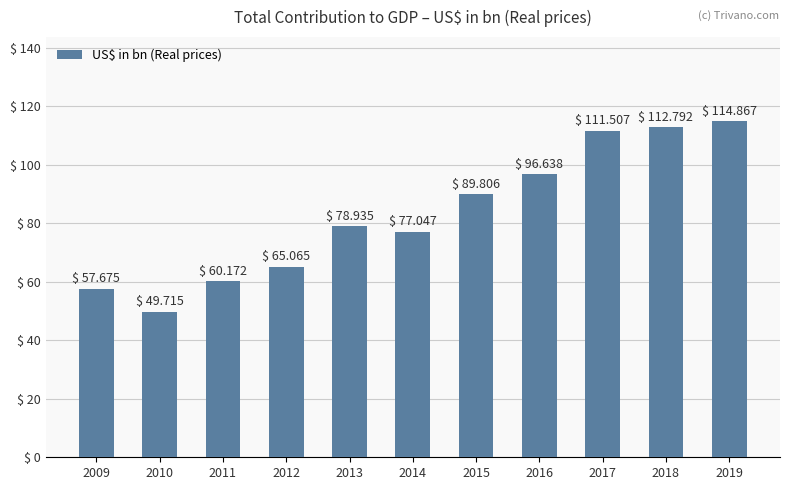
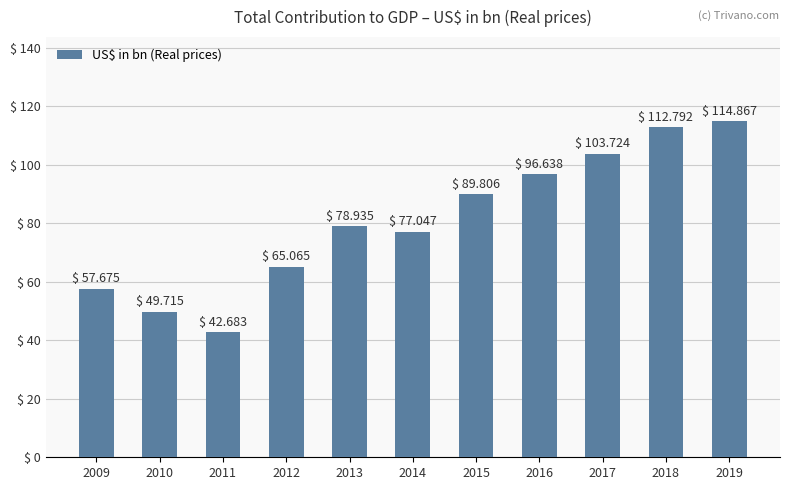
  {
    "2009": 57.675,
    "2010": 49.715,
-   "2011": 60.172,
+   "2011": 42.683,
    "2012": 65.065,
    "2013": 78.935,
    "2014": 77.047,
    "2015": 89.806,
    "2016": 96.638,
-   "2017": 111.507,
+   "2017": 103.724,
    "2018": 112.792,
    "2019": 114.867
  }
